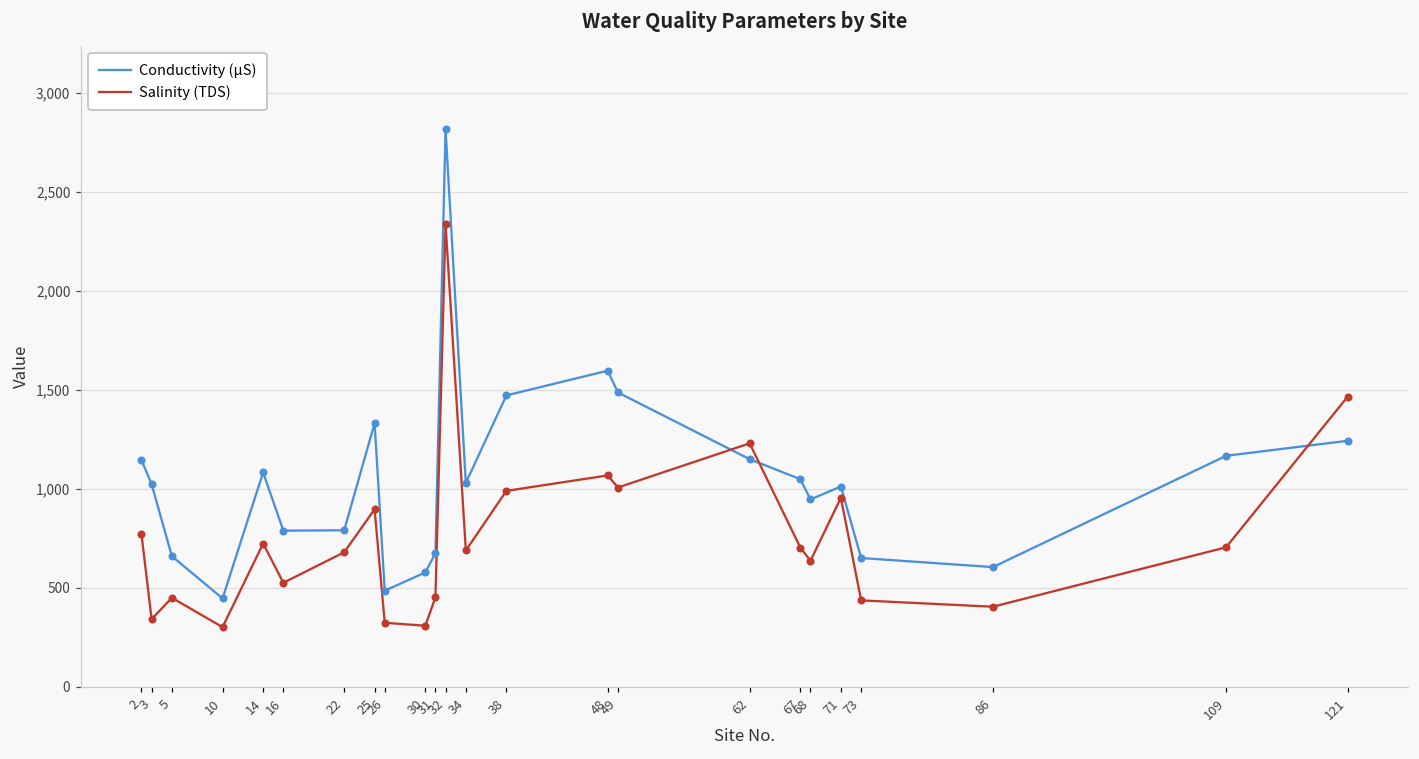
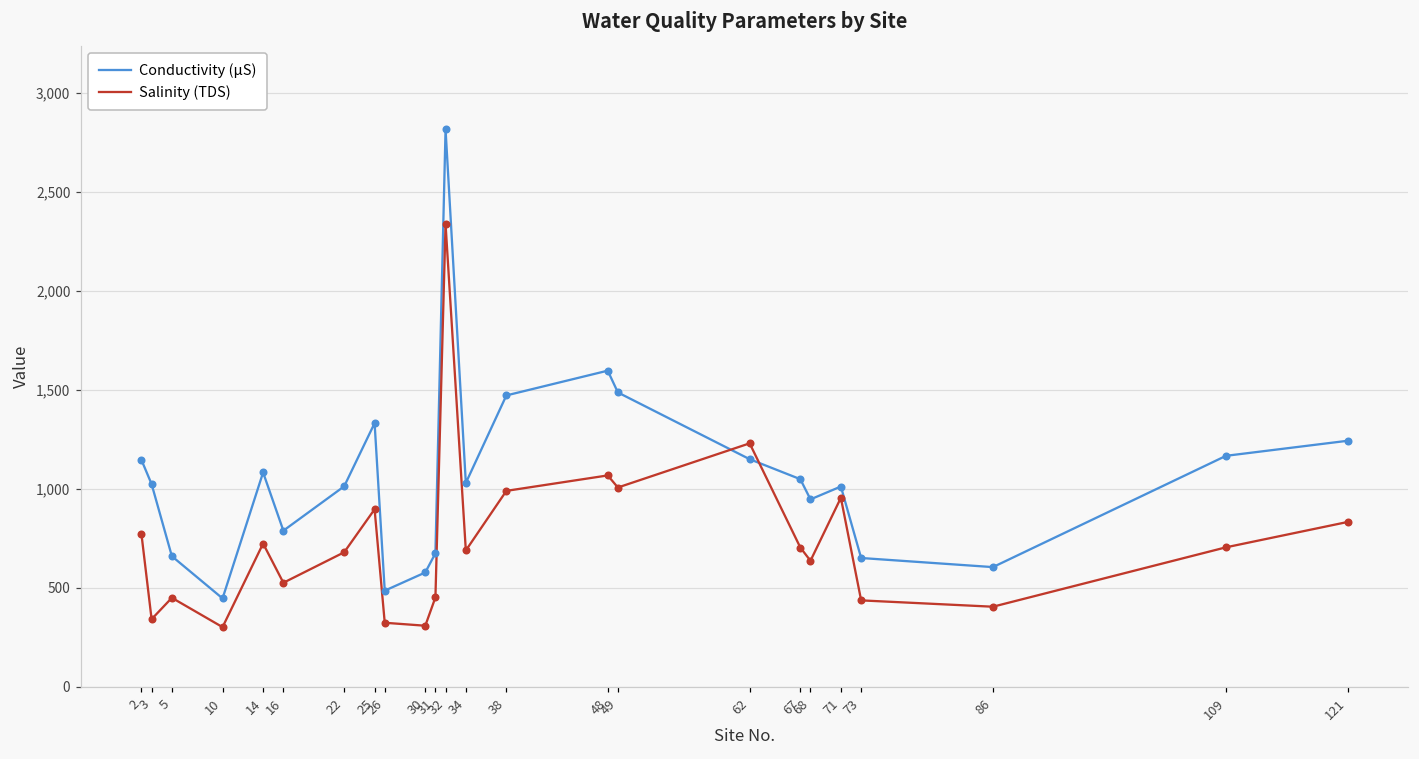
  {
    "Conductivity (µS)": {
      "2": "1,150",
      "3": "1,020",
      "5": "660",
      "10": "450",
      "14": "1,080",
      "16": "790",
-     "22": "790",
+     "22": "1,010",
      "25": "1,330",
      "26": "490",
      "30": "580",
      "31": "680",
      "32": "2,820",
      "34": "1,030",
      "38": "1,470",
      "48": "1,600",
      "49": "1,490",
      "62": "1,150",
      "67": "1,050",
      "68": "950",
      "71": "1,010",
      "73": "650",
      "86": "610",
      "109": "1,170",
      "121": "1,240"
    },
    "Salinity (TDS)": {
      "2": "770",
      "3": "340",
      "5": "450",
      "10": "300",
      "14": "720",
      "16": "530",
      "22": "680",
      "25": "900",
      "26": "320",
      "30": "310",
      "31": "450",
      "32": "2,340",
      "34": "690",
      "38": "990",
      "48": "1,070",
      "49": "1,010",
      "62": "1,230",
      "67": "700",
      "68": "640",
      "71": "960",
      "73": "440",
      "86": "410",
      "109": "710",
-     "121": "1,470"
+     "121": "830"
    }
  }
